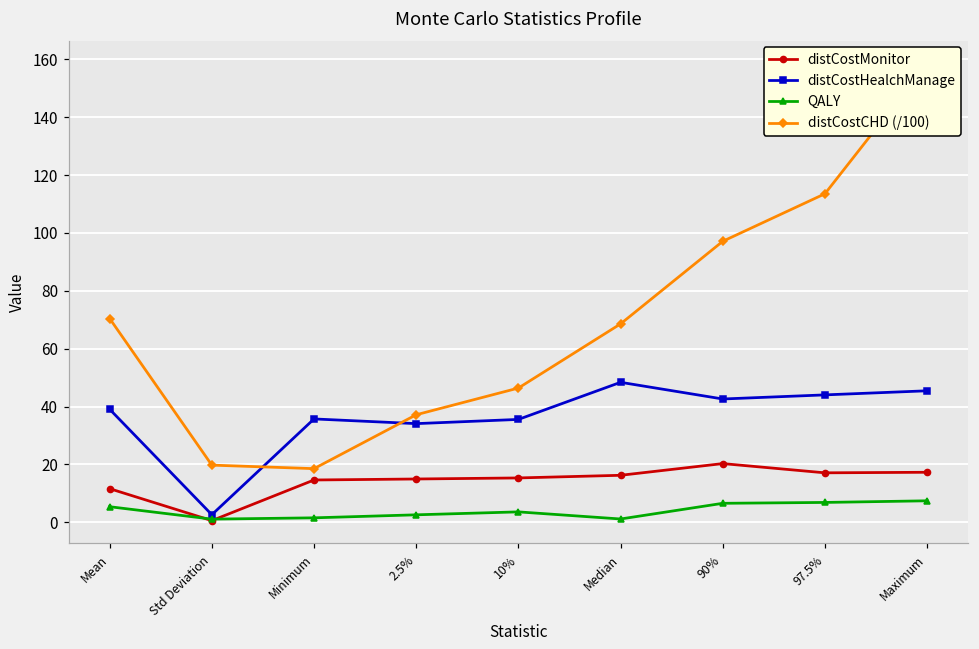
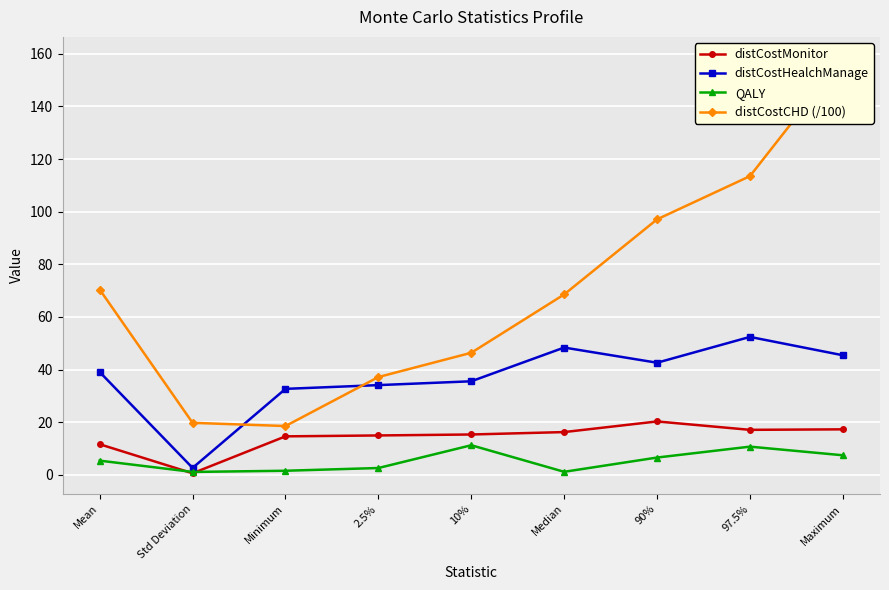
  {
    "distCostMonitor": {
      "Mean": 12,
      "Minimum": 15,
      "2.5%": 15,
      "10%": 15,
      "Median": 16,
      "90%": 20,
      "97.5%": 17,
      "Maximum": 17
    },
    "distCostHealchManage": {
      "Mean": 39,
      "Std Deviation": 3,
-     "Minimum": 36,
+     "Minimum": 33,
      "2.5%": 34,
      "10%": 36,
      "Median": 48,
      "90%": 43,
-     "97.5%": 44,
+     "97.5%": 52,
      "Maximum": 45
    },
    "QALY": {
      "Mean": 5,
      "Minimum": 2,
      "2.5%": 3,
-     "10%": 4,
+     "10%": 11,
      "Median": 1,
      "90%": 7,
-     "97.5%": 7,
+     "97.5%": 11,
      "Maximum": 7
    },
    "distCostCHD (/100)": {
      "Mean": 70,
      "Std Deviation": 20,
      "Minimum": 19,
      "2.5%": 37,
      "10%": 46,
      "Median": 69,
      "90%": 97,
      "97.5%": 114
    }
  }
